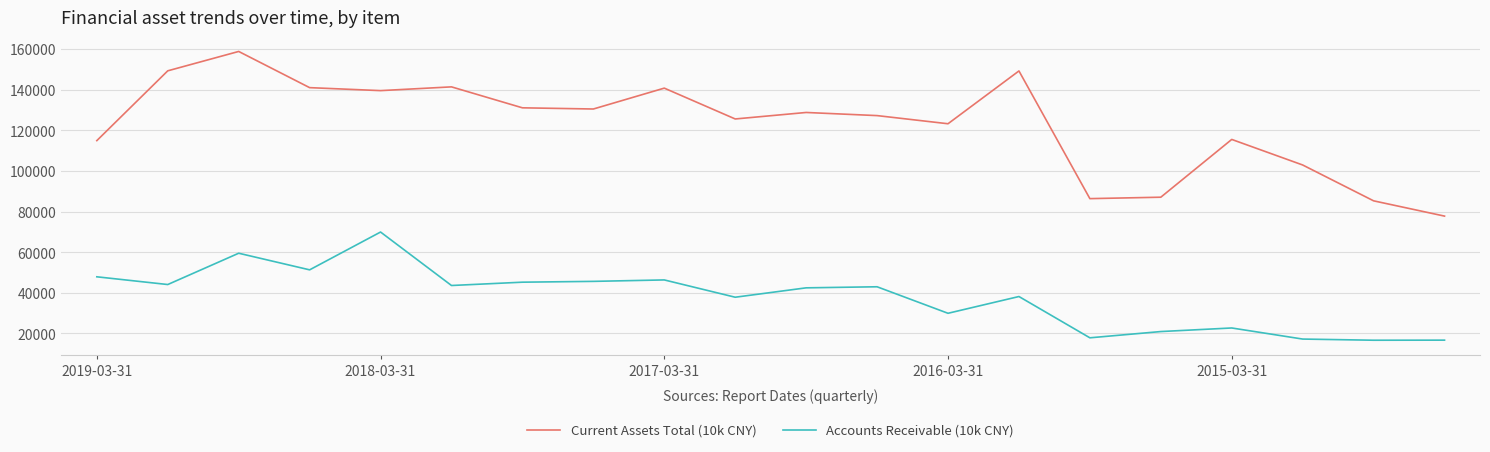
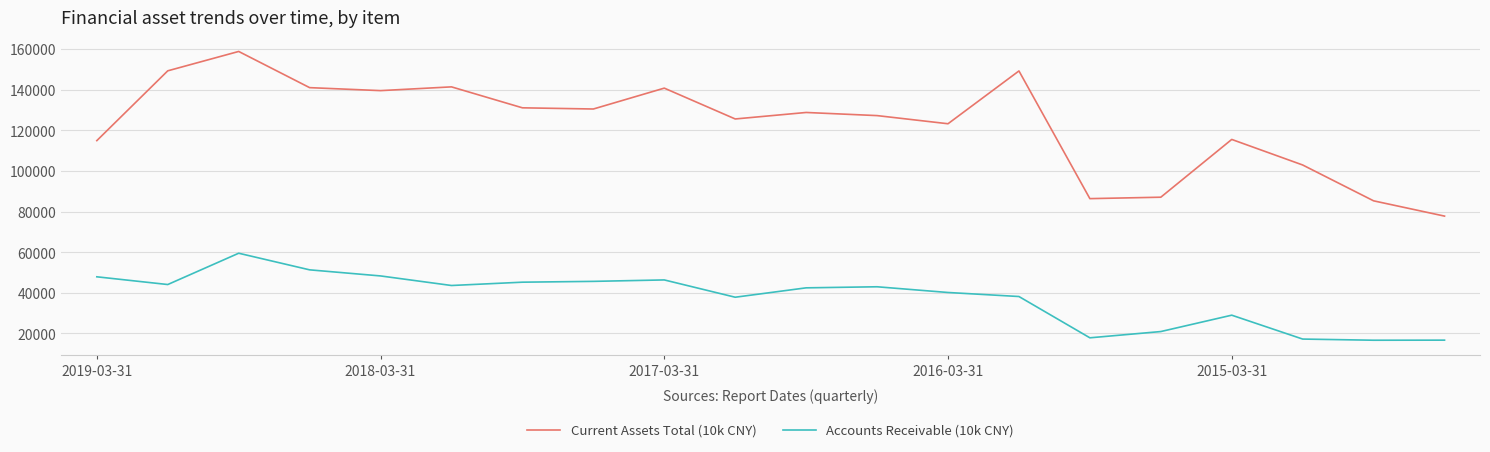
  {
    "Current Assets Total (10k CNY)": {
      "2019-03-31": 115000,
      "2018-03-31": 140000,
      "2017-03-31": 141000,
      "2016-03-31": 123000,
      "2015-03-31": 116000
    },
    "Accounts Receivable (10k CNY)": {
      "2019-03-31": 48000,
-     "2018-03-31": 70000,
+     "2018-03-31": 48000,
      "2017-03-31": 46000,
-     "2016-03-31": 30000,
-     "2015-03-31": 23000
+     "2016-03-31": 40000,
+     "2015-03-31": 29000
    }
  }
